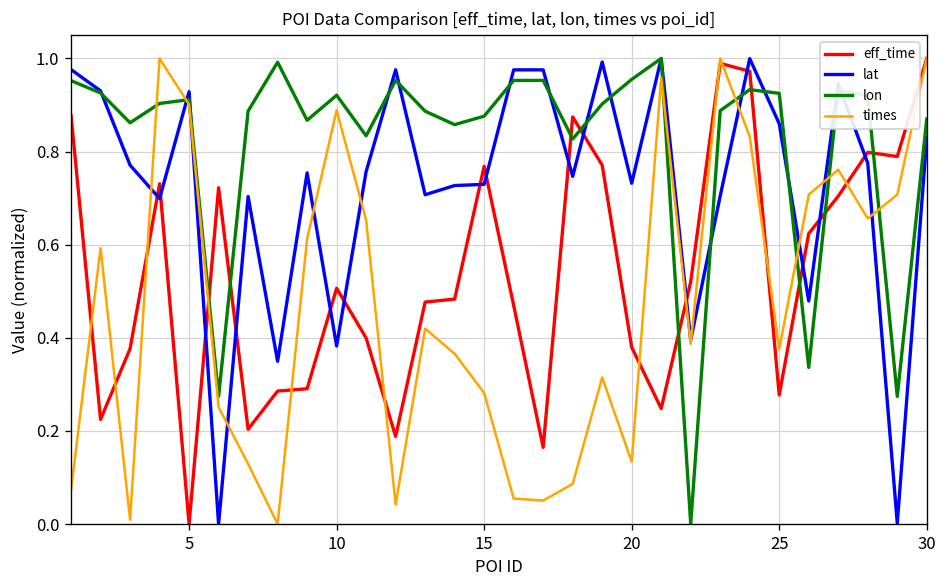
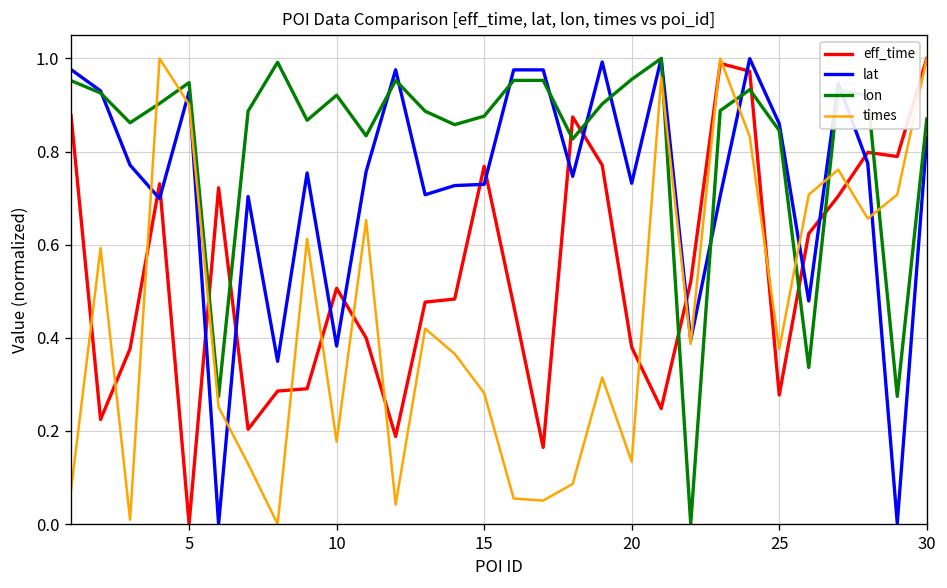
  {
    "eff_time": {
      "5": 0.00,
      "10": 0.51,
      "15": 0.77,
      "20": 0.38,
      "25": 0.28
    },
    "lat": {
      "5": 0.93,
      "10": 0.38,
      "15": 0.73,
      "20": 0.73,
      "25": 0.86,
      "30": 0.83
    },
    "lon": {
-     "5": 0.91,
+     "5": 0.95,
      "10": 0.92,
      "15": 0.88,
      "20": 0.96,
-     "25": 0.93,
+     "25": 0.85,
      "30": 0.87
    },
    "times": {
      "5": 0.90,
-     "10": 0.89,
+     "10": 0.18,
      "15": 0.28,
      "20": 0.13,
      "25": 0.38
    }
  }
